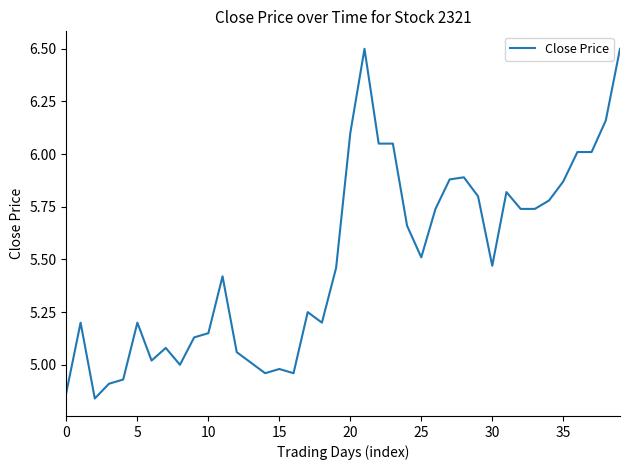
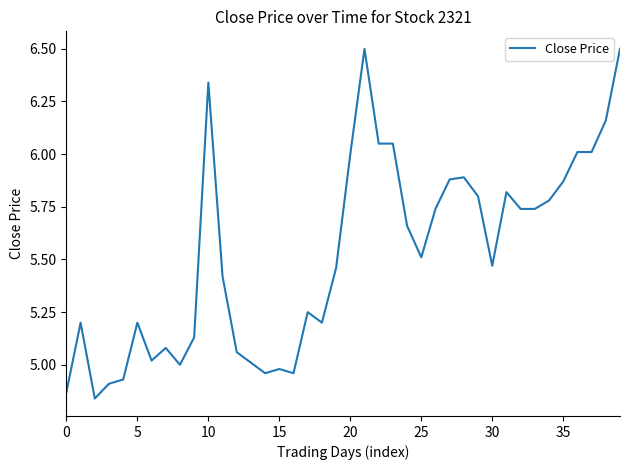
  {
    "0": 4.87,
    "5": 5.20,
-   "10": 5.15,
+   "10": 6.34,
    "15": 4.98,
-   "20": 6.1,
+   "20": 6.0,
    "25": 5.51,
    "30": 5.47,
    "35": 5.87
  }
